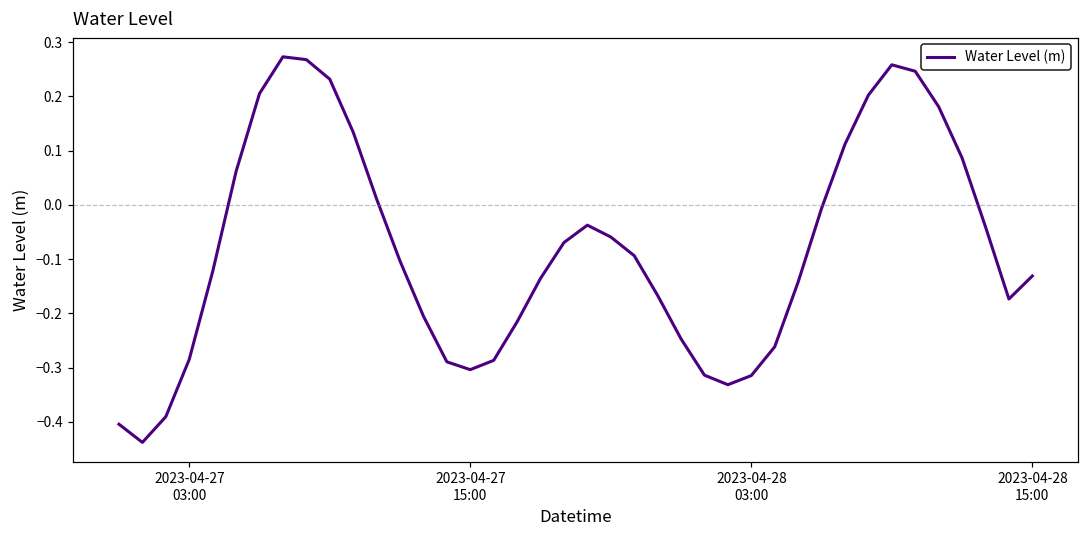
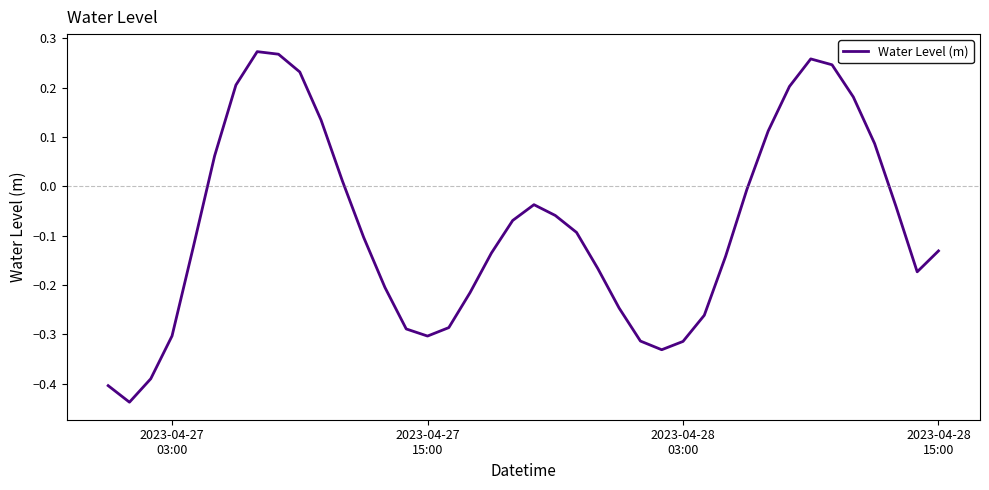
  {
-   "2023-04-27 03:00": -0.28,
+   "2023-04-27 03:00": -0.30,
    "2023-04-27 15:00": -0.30,
    "2023-04-28 03:00": -0.31,
    "2023-04-28 15:00": -0.13
  }
